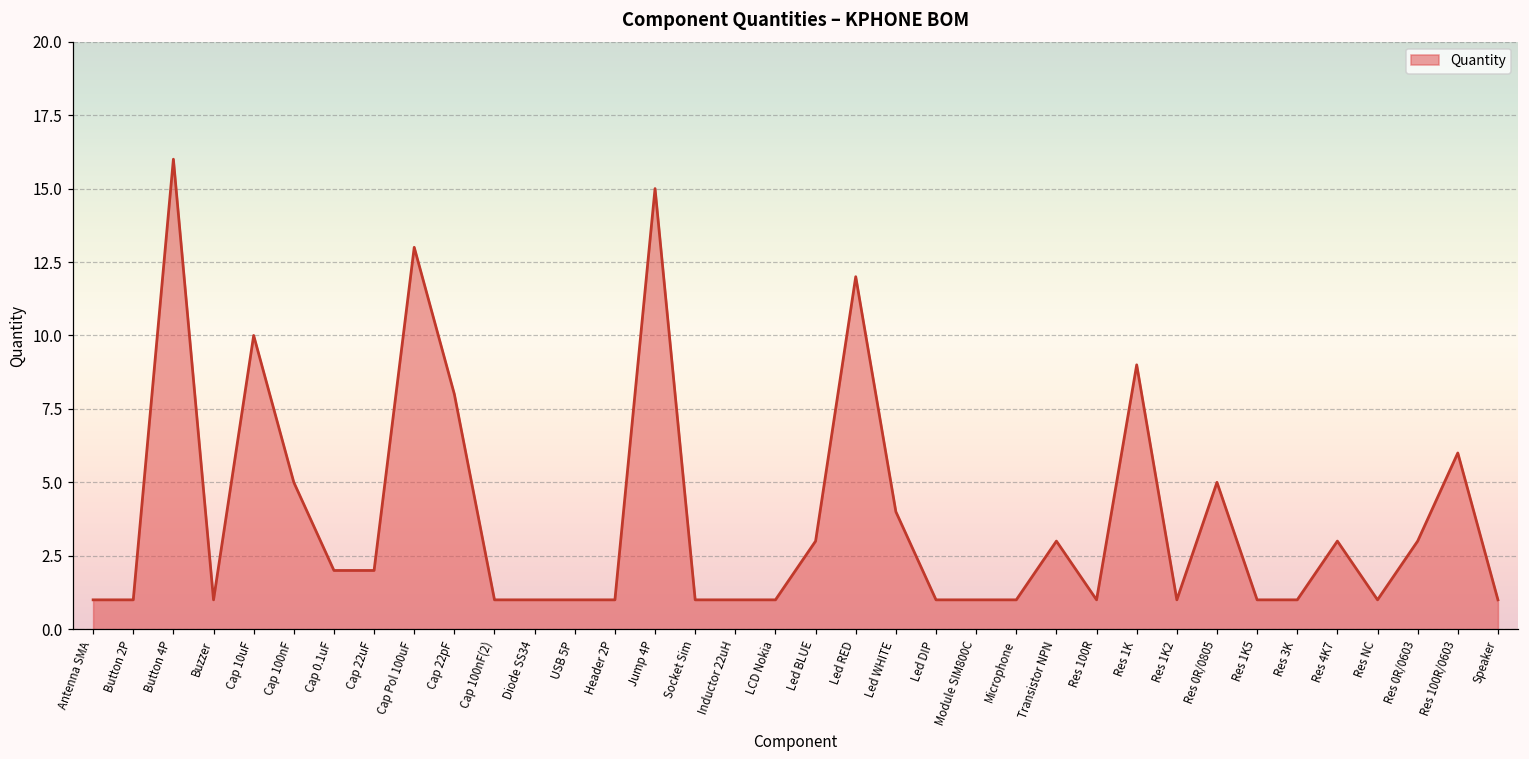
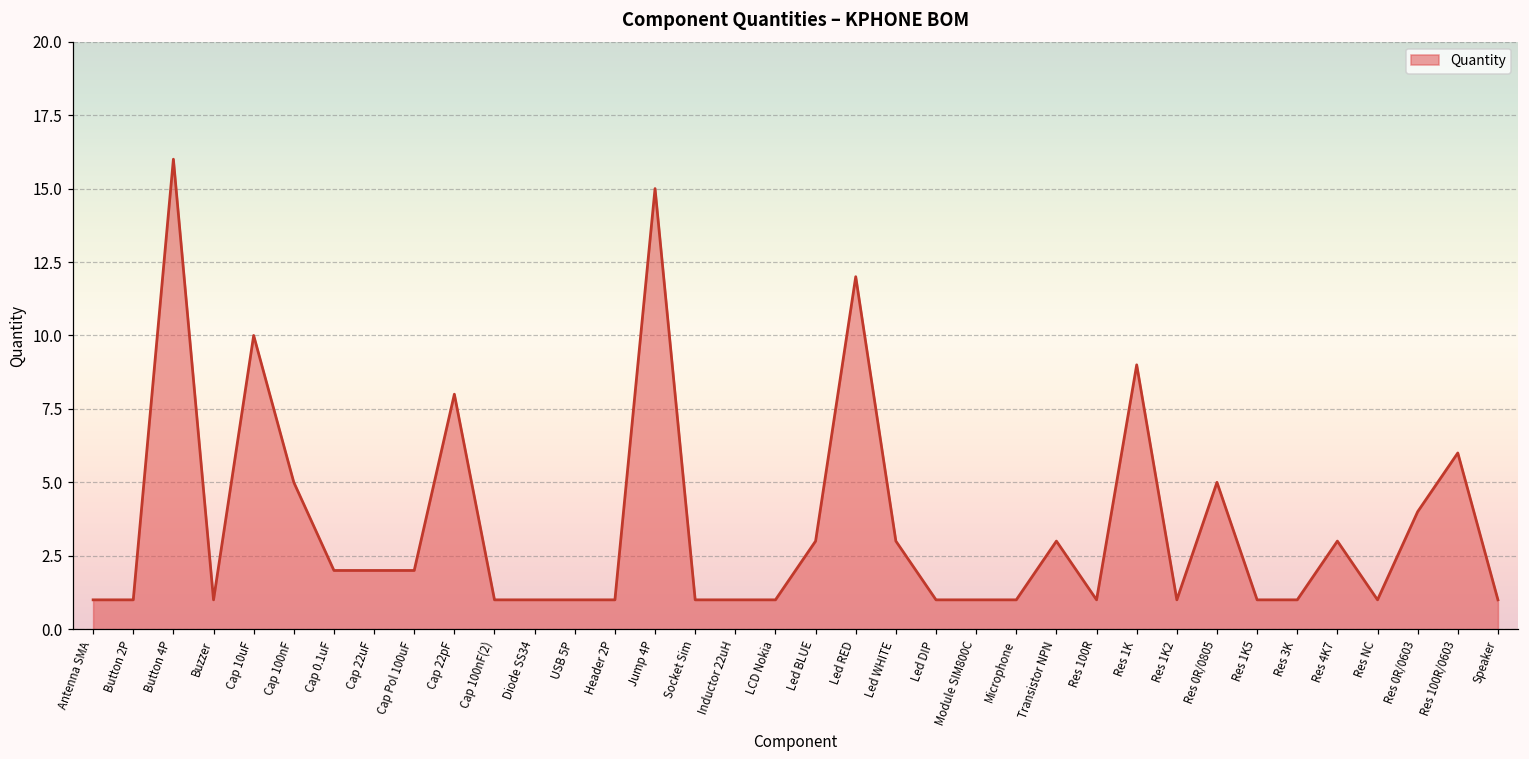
  {
    "Antenna SMA": 1,
    "Button 2P": 1,
    "Button 4P": 16,
    "Buzzer": 1,
    "Cap 10uF": 10,
    "Cap 100nF": 5,
    "Cap 0.1uF": 2,
    "Cap 22uF": 2,
-   "Cap Pol 100uF": 13,
+   "Cap Pol 100uF": 2,
    "Cap 22pF": 8,
    "Cap 100nF(2)": 1,
    "Diode SS34": 1,
    "USB 5P": 1,
    "Header 2P": 1,
    "Jump 4P": 15,
    "Socket Sim": 1,
    "Inductor 22uH": 1,
    "LCD Nokia": 1,
    "Led BLUE": 3,
    "Led RED": 12,
-   "Led WHITE": 4,
+   "Led WHITE": 3,
    "Led DIP": 1,
    "Module SIM800C": 1,
    "Microphone": 1,
    "Transistor NPN": 3,
    "Res 100R": 1,
    "Res 1K": 9,
    "Res 1K2": 1,
    "Res 0R/0805": 5,
    "Res 1K5": 1,
    "Res 3K": 1,
    "Res 4K7": 3,
    "Res NC": 1,
-   "Res 0R/0603": 3,
+   "Res 0R/0603": 4,
    "Res 100R/0603": 6,
    "Speaker": 1
  }
